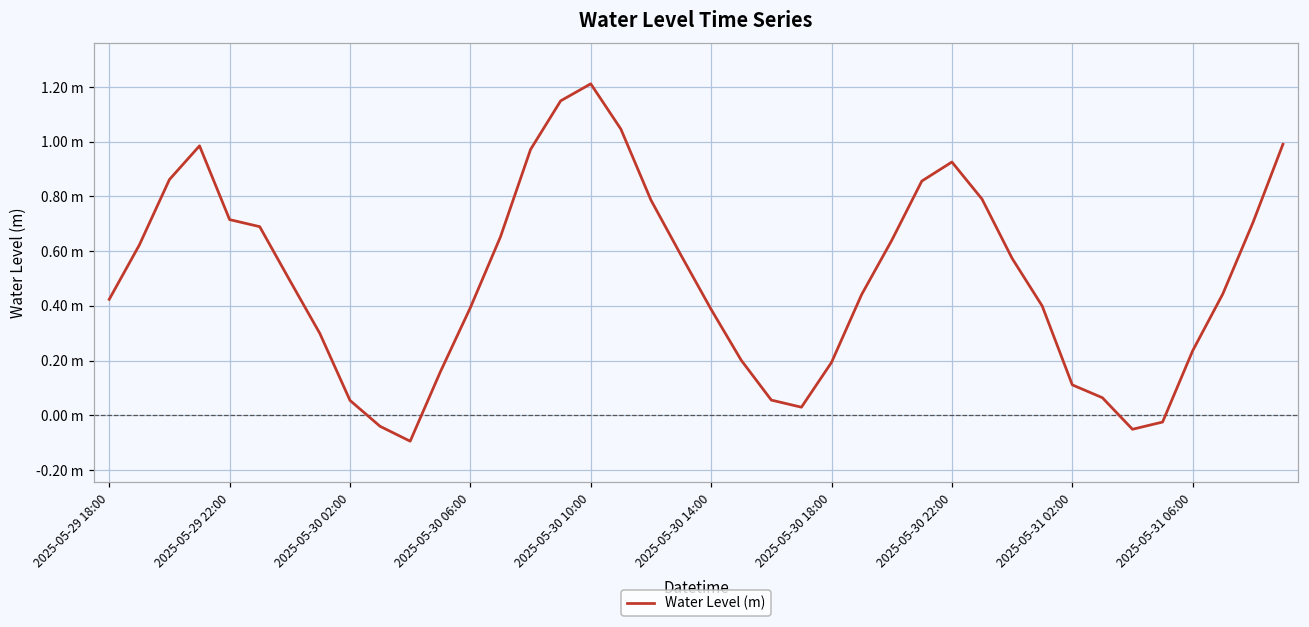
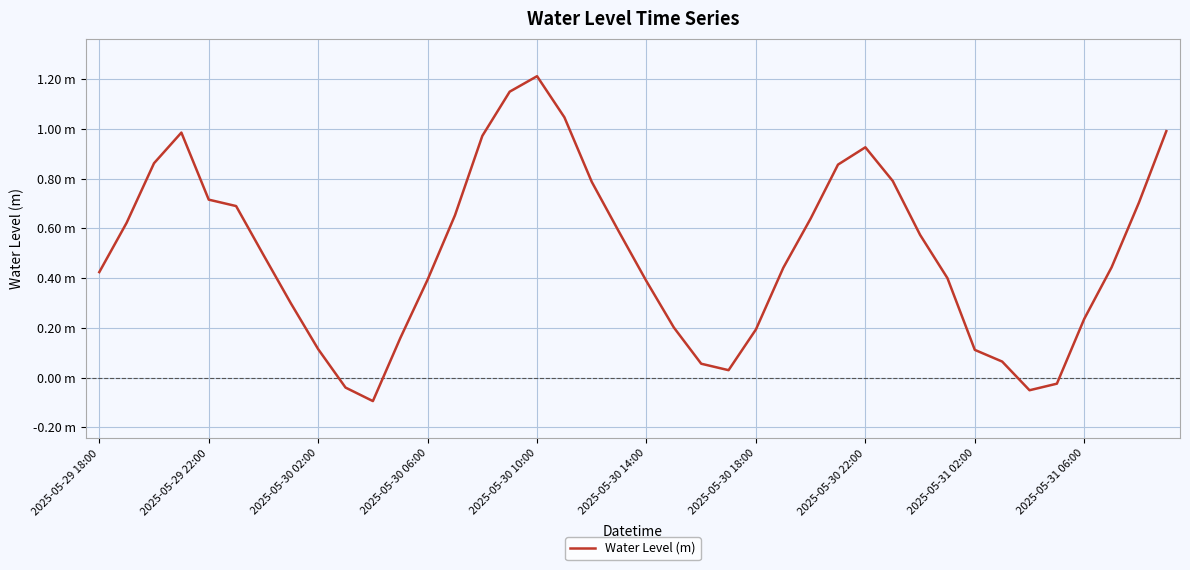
  {
    "2025-05-29 18:00": "0.42 m",
    "2025-05-29 22:00": "0.72 m",
-   "2025-05-30 02:00": "0.05 m",
+   "2025-05-30 02:00": "0.11 m",
    "2025-05-30 06:00": "0.39 m",
    "2025-05-30 10:00": "1.21 m",
    "2025-05-30 14:00": "0.39 m",
    "2025-05-30 18:00": "0.19 m",
    "2025-05-30 22:00": "0.93 m",
    "2025-05-31 02:00": "0.11 m",
    "2025-05-31 06:00": "0.24 m"
  }
